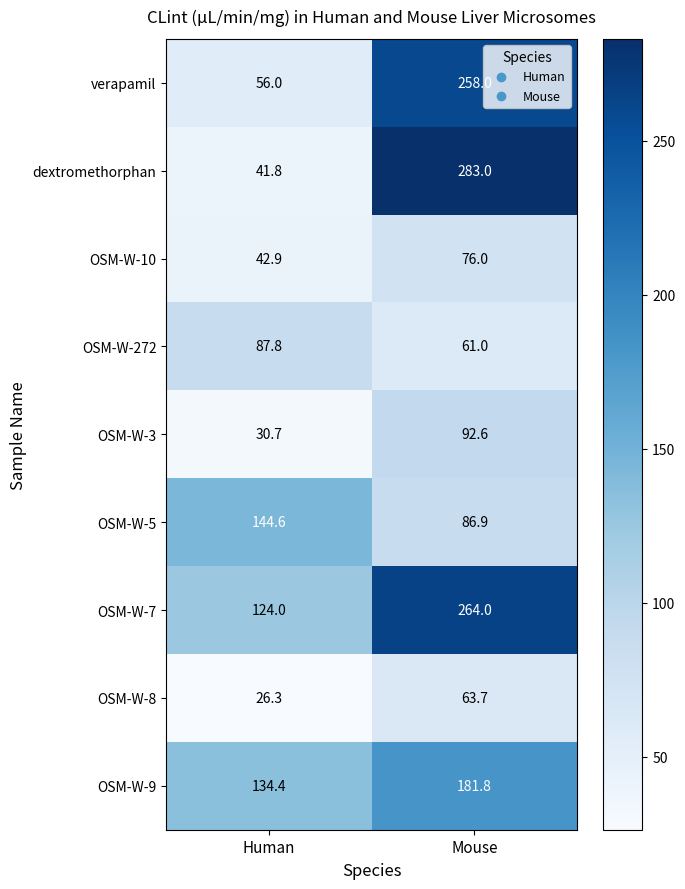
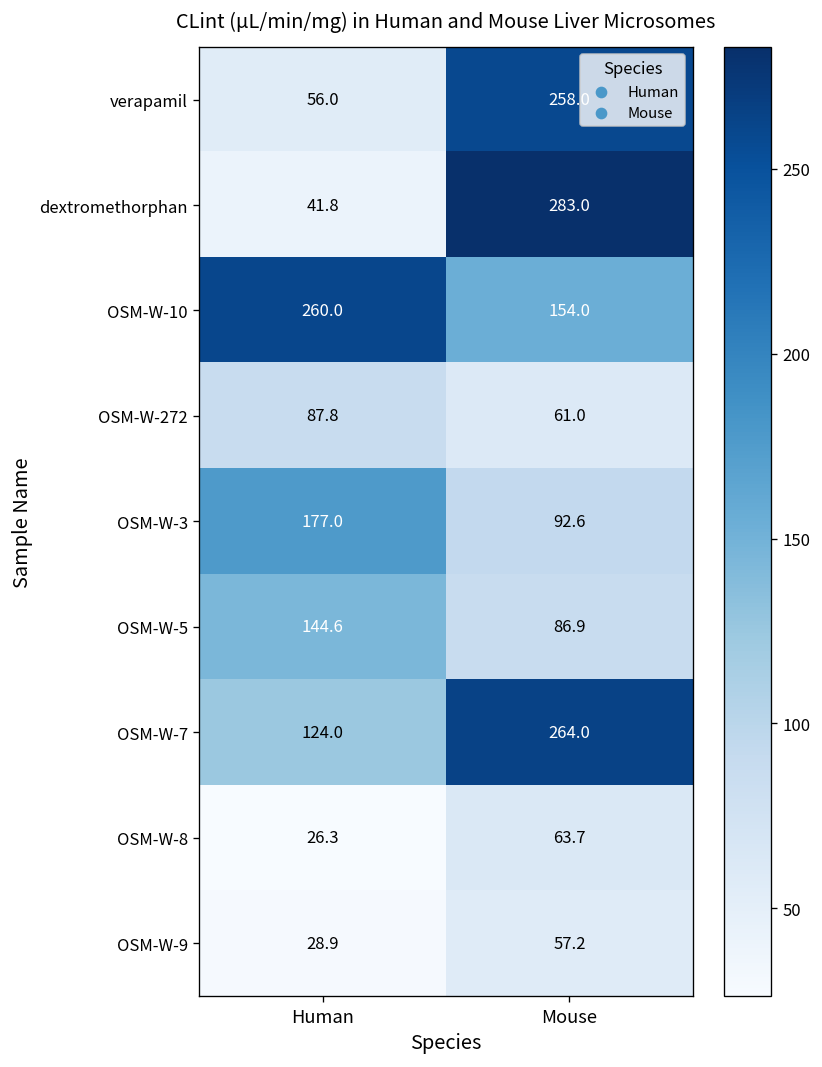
  {
    "verapamil": {
      "Human": 56.0
    },
    "dextromethorphan": {
      "Human": 41.8,
      "Mouse": 283.0
    },
    "OSM-W-10": {
-     "Human": 42.9,
-     "Mouse": 76.0
+     "Human": 260.0,
+     "Mouse": 154.0
    },
    "OSM-W-272": {
      "Human": 87.8,
      "Mouse": 61.0
    },
    "OSM-W-3": {
-     "Human": 30.7,
+     "Human": 177.0,
      "Mouse": 92.6
    },
    "OSM-W-5": {
      "Human": 144.6,
      "Mouse": 86.9
    },
    "OSM-W-7": {
      "Human": 124.0,
      "Mouse": 264.0
    },
    "OSM-W-8": {
      "Human": 26.3,
      "Mouse": 63.7
    },
    "OSM-W-9": {
-     "Human": 134.4,
-     "Mouse": 181.8
+     "Human": 28.9,
+     "Mouse": 57.2
    }
  }
